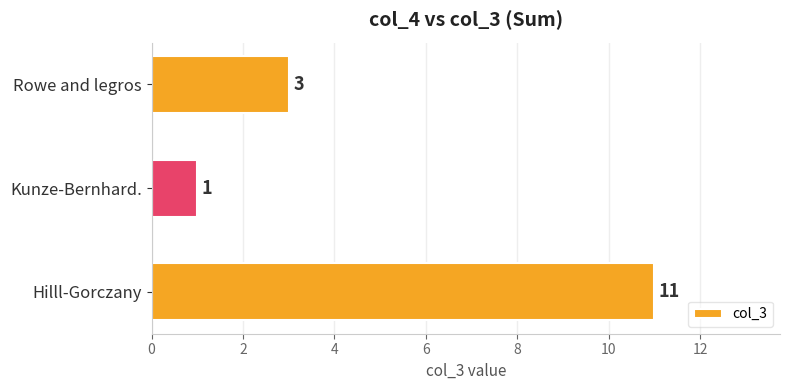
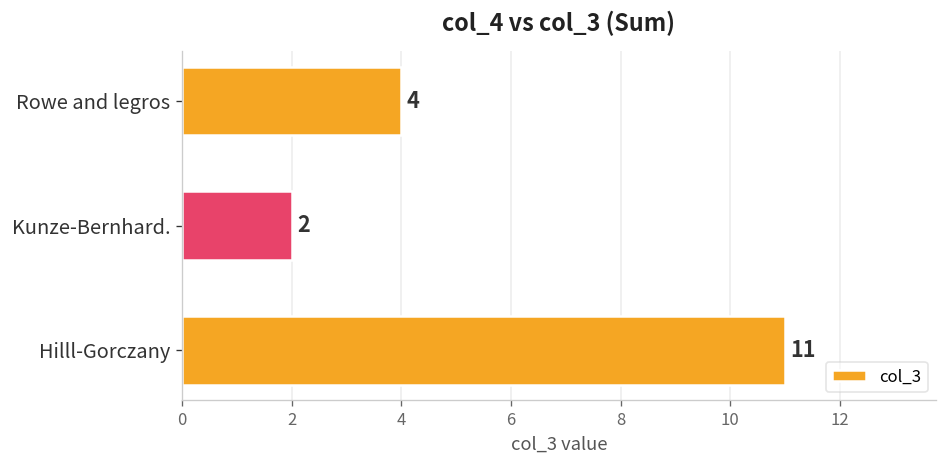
  {
-   "Rowe and legros": 3,
-   "Kunze-Bernhard.": 1,
+   "Rowe and legros": 4,
+   "Kunze-Bernhard.": 2,
    "Hilll-Gorczany": 11
  }
